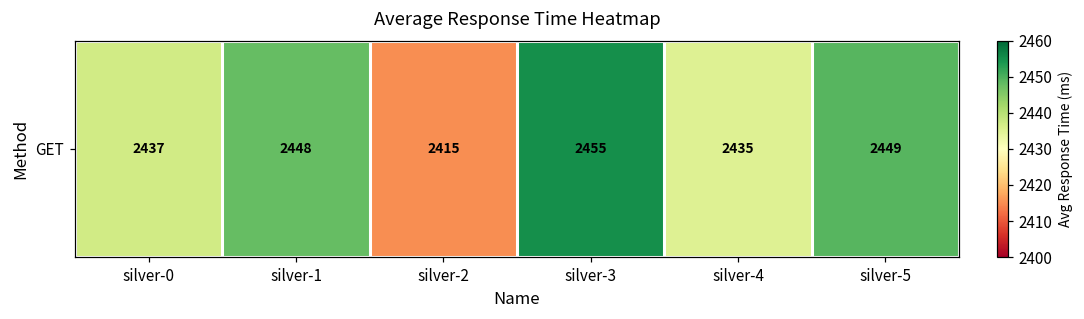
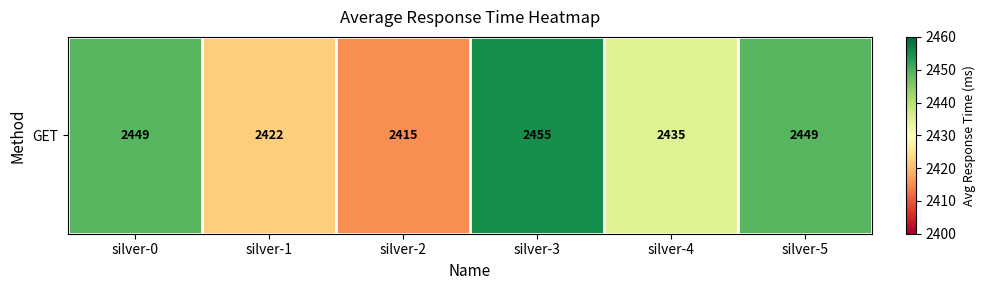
  {
    "GET": {
-     "silver-0": 2437,
-     "silver-1": 2448,
+     "silver-0": 2449,
+     "silver-1": 2422,
      "silver-2": 2415,
      "silver-3": 2455,
      "silver-4": 2435,
      "silver-5": 2449
    }
  }
